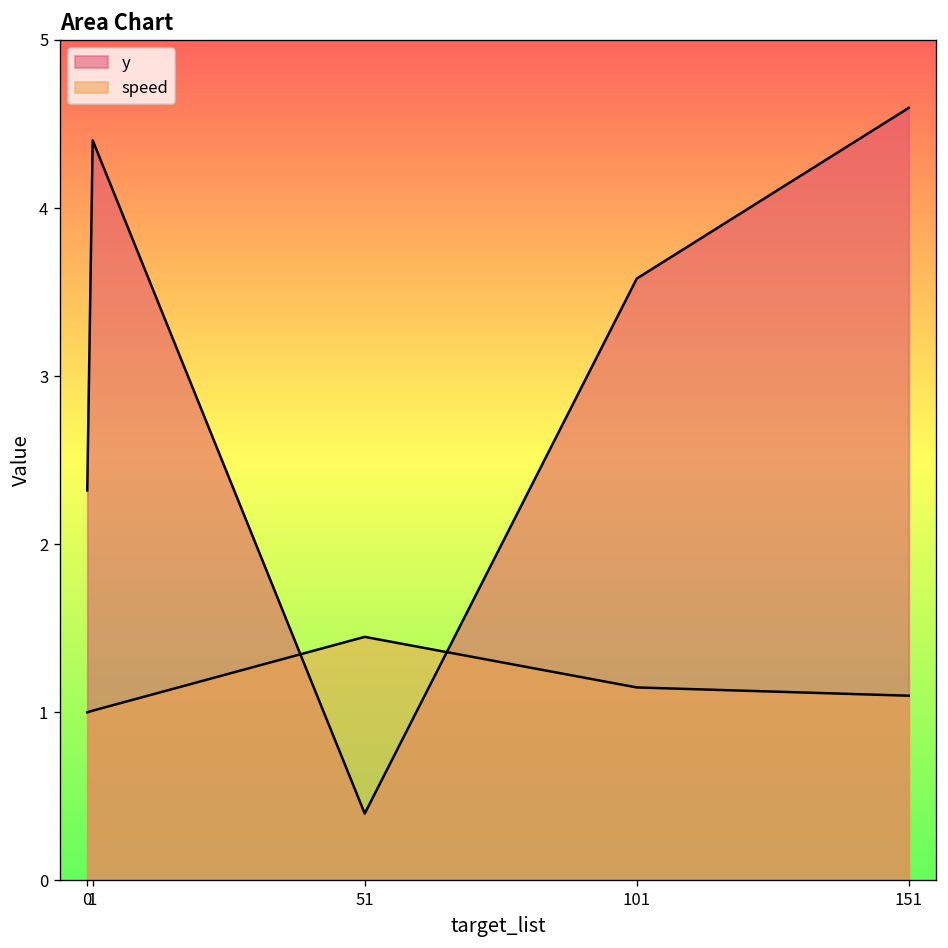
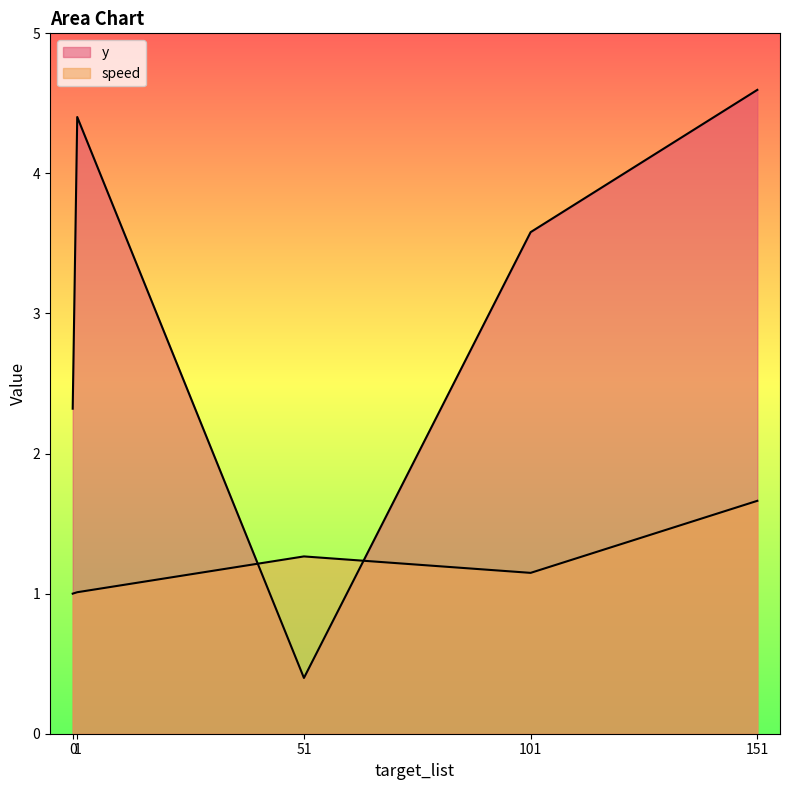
  {
    "y": {
      "51": 0.40,
      "101": 3.58,
      "151": 4.60
    },
    "speed": {
-     "51": 1.45,
+     "51": 1.27,
      "101": 1.15,
-     "151": 1.10
+     "151": 1.66
    }
  }
